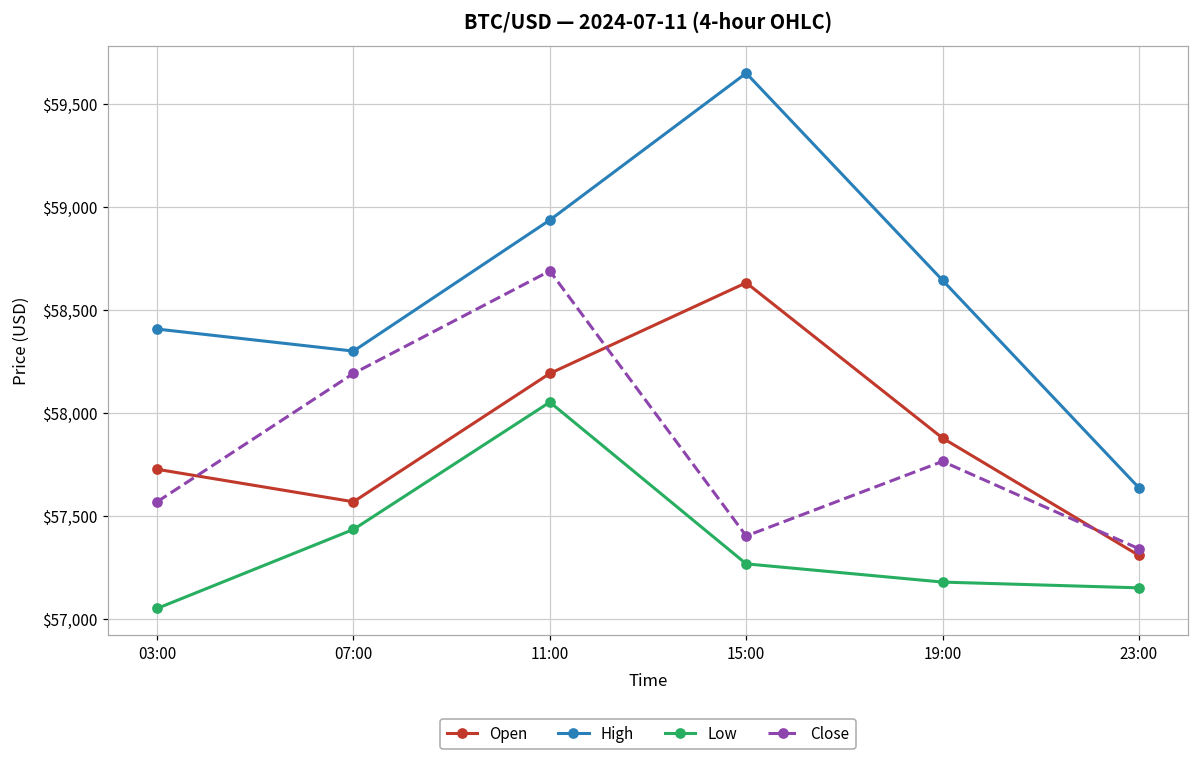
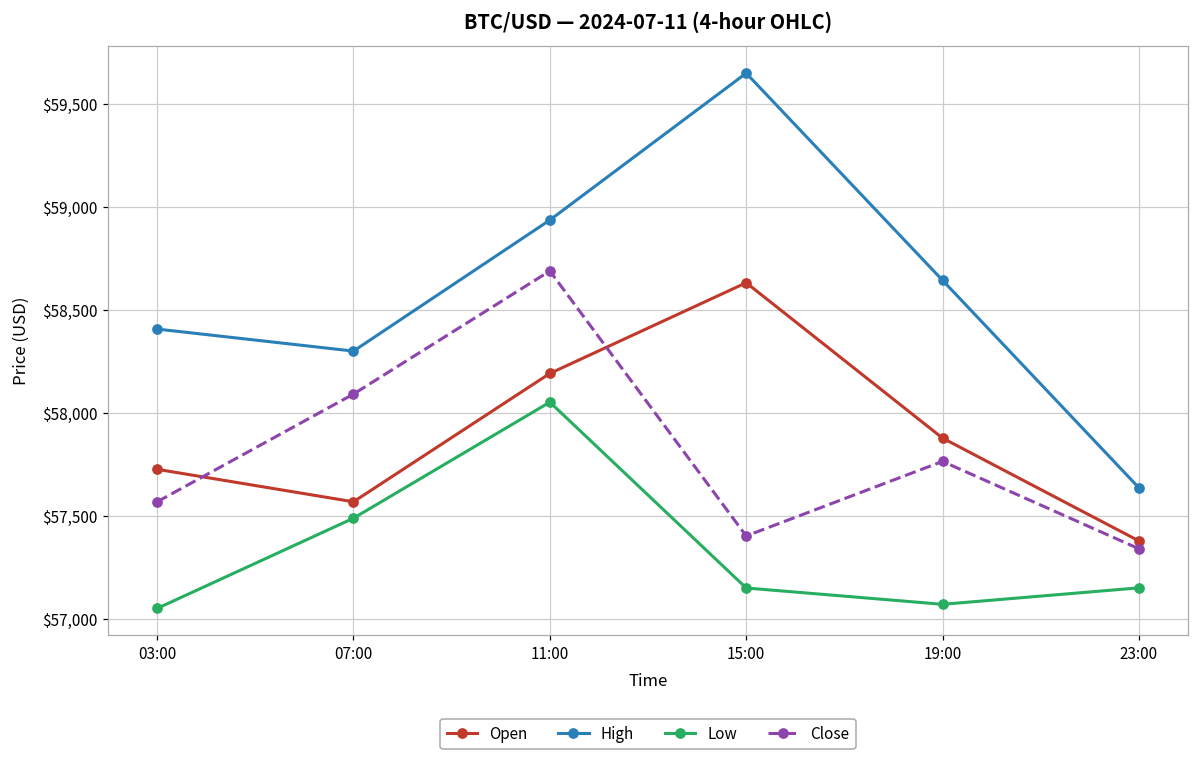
  {
    "Open": {
      "03:00": "$57,730",
      "07:00": "$57,570",
      "11:00": "$58,190",
      "15:00": "$58,630",
      "19:00": "$57,880",
-     "23:00": "$57,310"
+     "23:00": "$57,380"
    },
    "High": {
      "03:00": "$58,410",
      "07:00": "$58,300",
      "11:00": "$58,940",
      "15:00": "$59,650",
      "19:00": "$58,640",
      "23:00": "$57,640"
    },
    "Low": {
      "03:00": "$57,050",
-     "07:00": "$57,430",
+     "07:00": "$57,490",
      "11:00": "$58,050",
-     "15:00": "$57,270",
-     "19:00": "$57,180",
+     "15:00": "$57,150",
+     "19:00": "$57,070",
      "23:00": "$57,150"
    },
    "Close": {
      "03:00": "$57,570",
-     "07:00": "$58,190",
+     "07:00": "$58,090",
      "11:00": "$58,690",
      "15:00": "$57,400",
      "19:00": "$57,760",
      "23:00": "$57,340"
    }
  }
